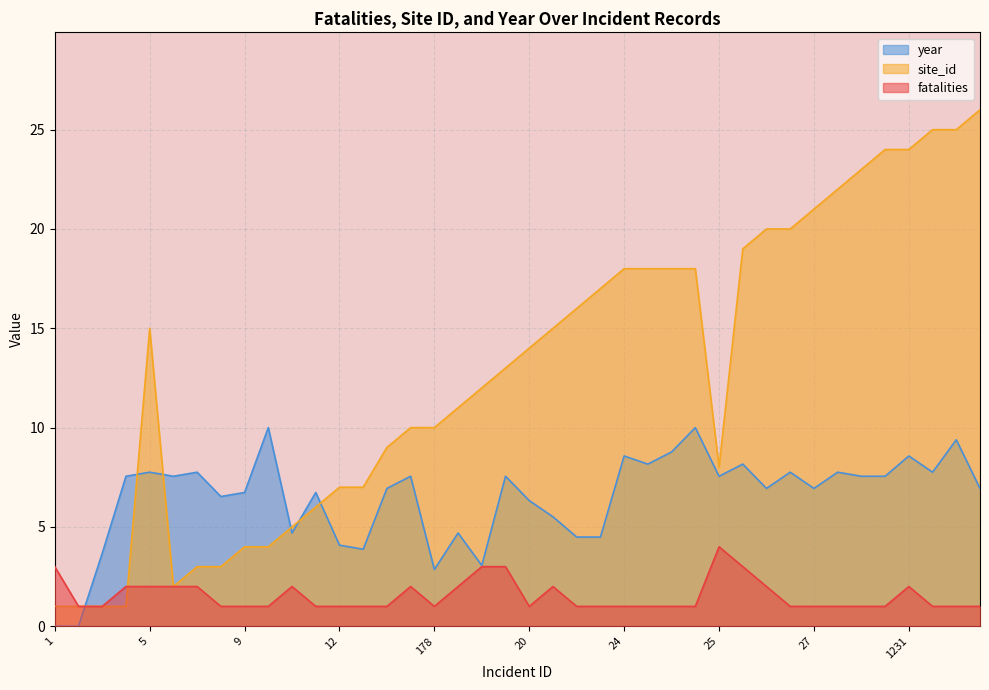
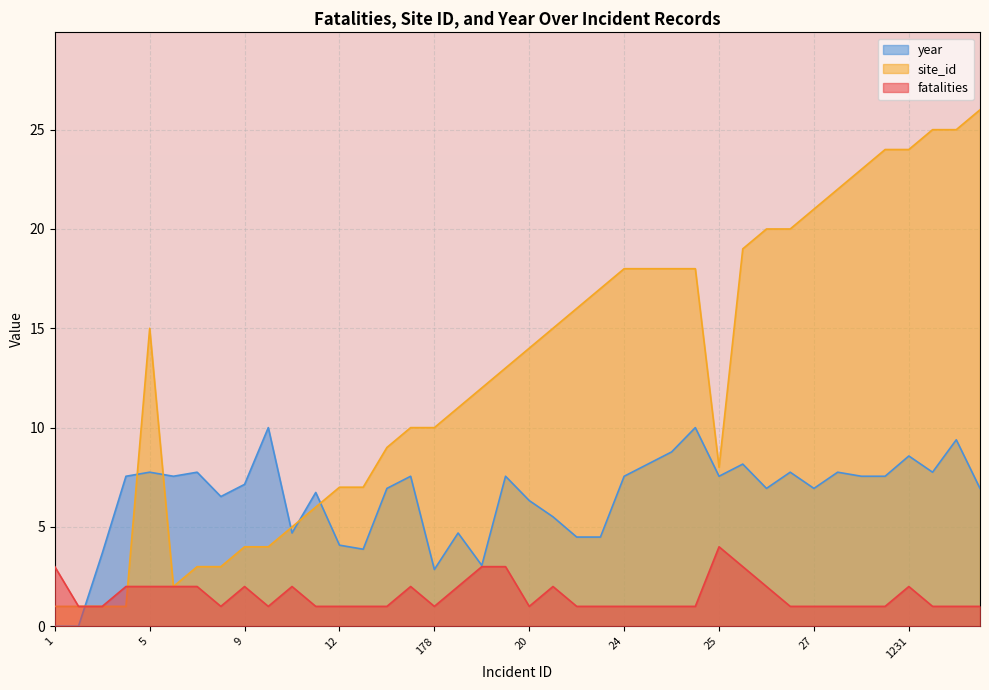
  {
    "year": {
      "1": 0.0,
      "5": 7.8,
-     "9": 6.7,
+     "9": 7.1,
      "12": 4.1,
      "178": 2.9,
      "20": 6.3,
-     "24": 8.6,
+     "24": 7.6,
      "25": 7.6,
      "27": 6.9,
      "1231": 8.6
    },
    "site_id": {
      "1": 1.0,
      "5": 15.0,
      "9": 4.0,
      "12": 7.0,
      "178": 10.0,
      "20": 14.0,
      "24": 18.0,
      "25": 8.0,
      "27": 21.0,
      "1231": 24.0
    },
    "fatalities": {
      "1": 3,
      "5": 2,
-     "9": 1,
+     "9": 2,
      "12": 1,
      "178": 1,
      "20": 1,
      "24": 1,
      "25": 4,
      "27": 1,
      "1231": 2
    }
  }
